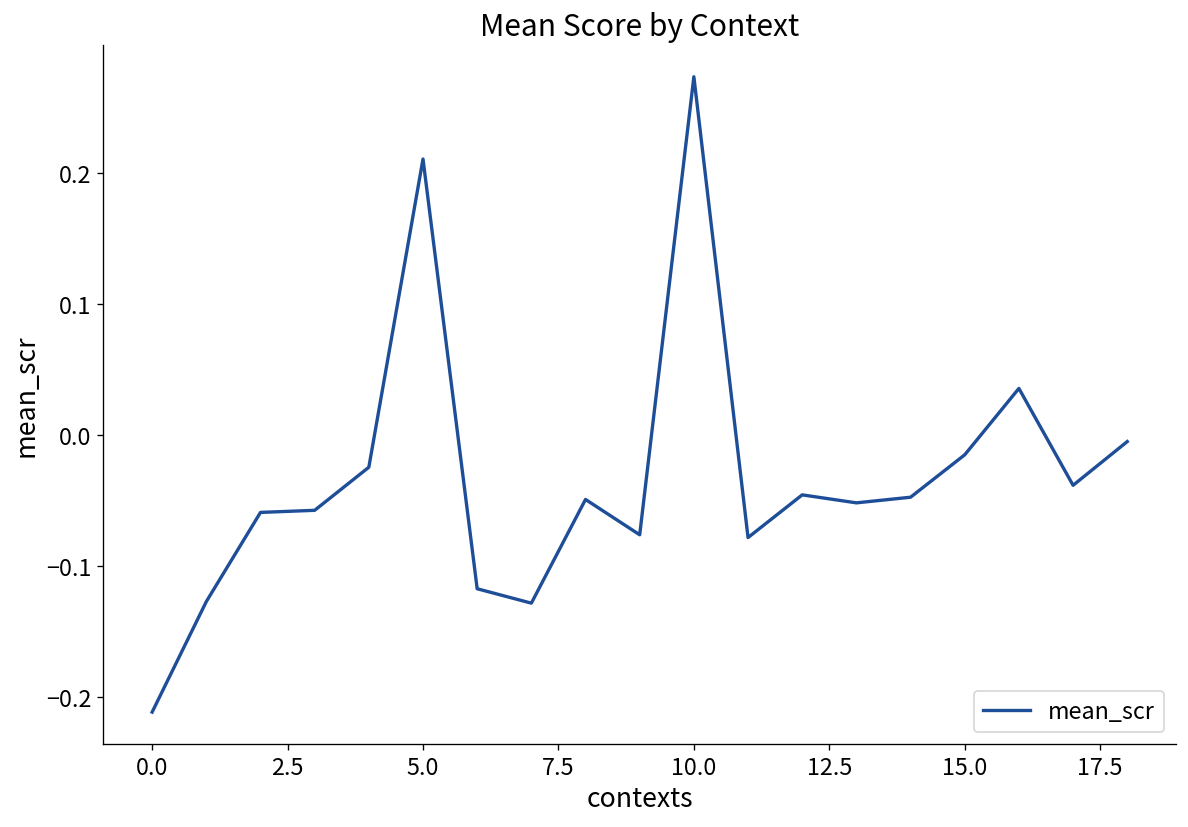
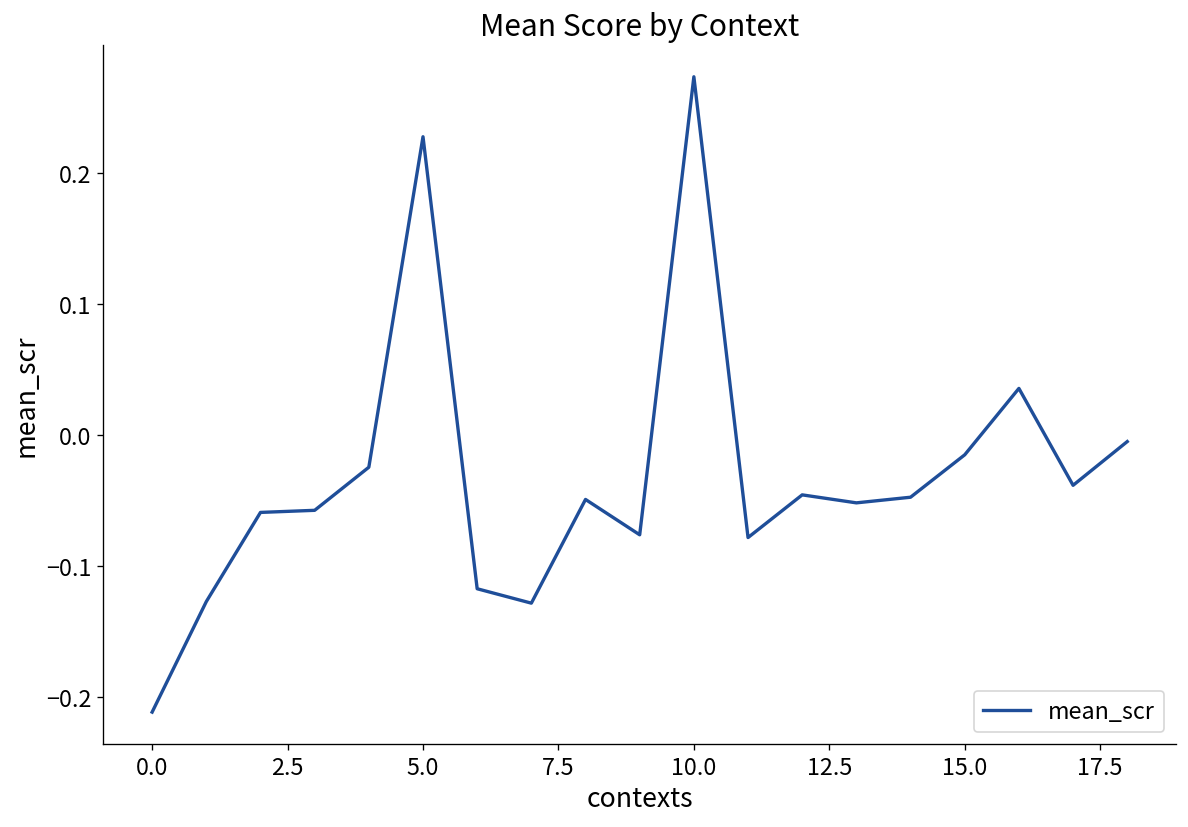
  {
    "0.0": -0.211,
-   "5.0": 0.211,
+   "5.0": 0.228,
    "10.0": 0.274,
    "15.0": -0.015
  }
